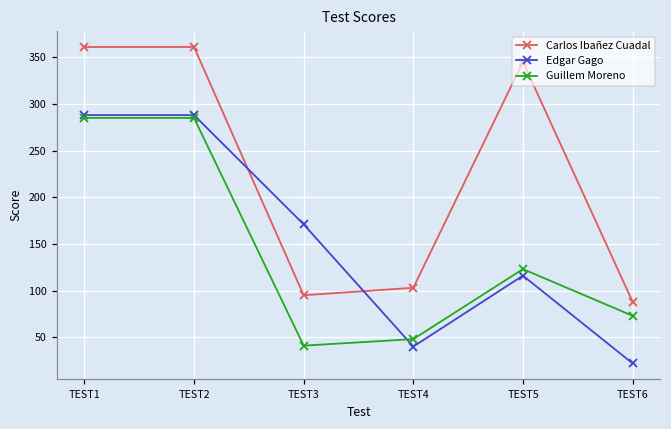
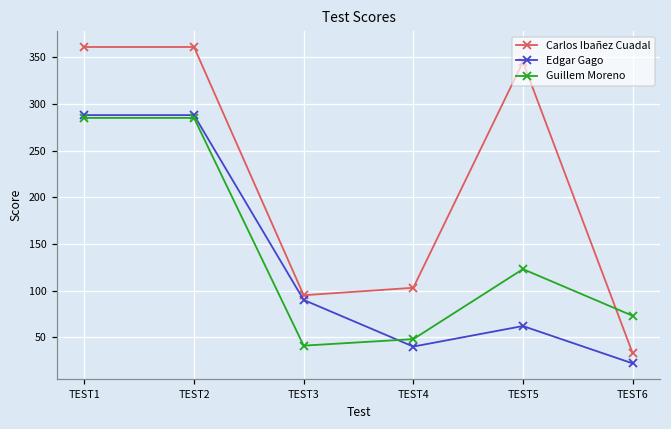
  {
    "Carlos Ibañez Cuadal": {
      "TEST1": 360,
      "TEST2": 360,
      "TEST3": 100,
      "TEST4": 100,
-     "TEST6": 90
+     "TEST6": 30
    },
    "Edgar Gago": {
-     "TEST3": 170,
+     "TEST3": 90,
      "TEST4": 40,
-     "TEST5": 120,
+     "TEST5": 60,
      "TEST6": 20
    },
    "Guillem Moreno": {
      "TEST3": 40,
      "TEST4": 50,
      "TEST5": 120,
      "TEST6": 70
    }
  }
